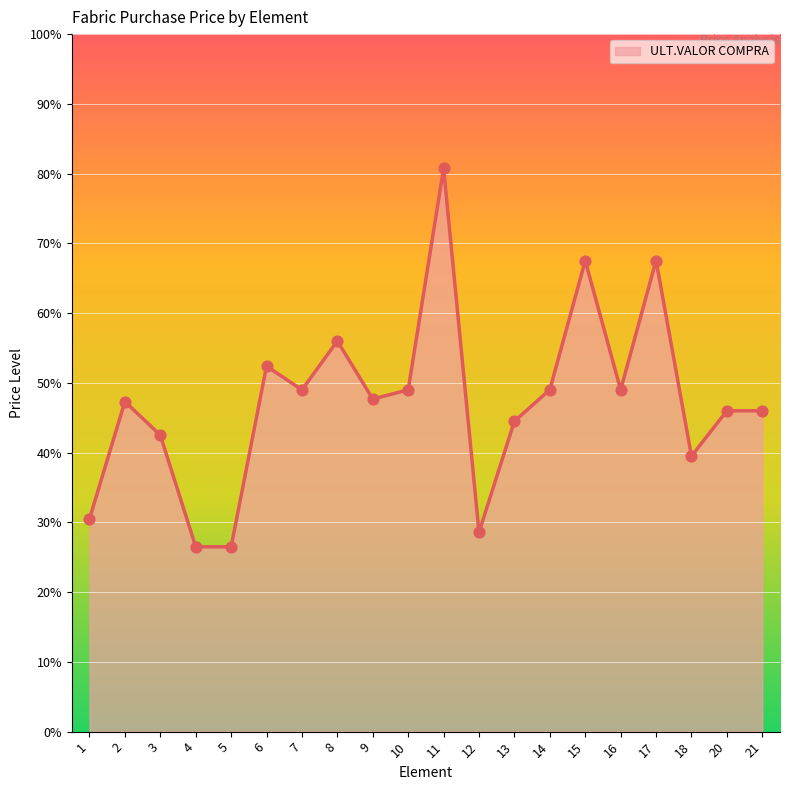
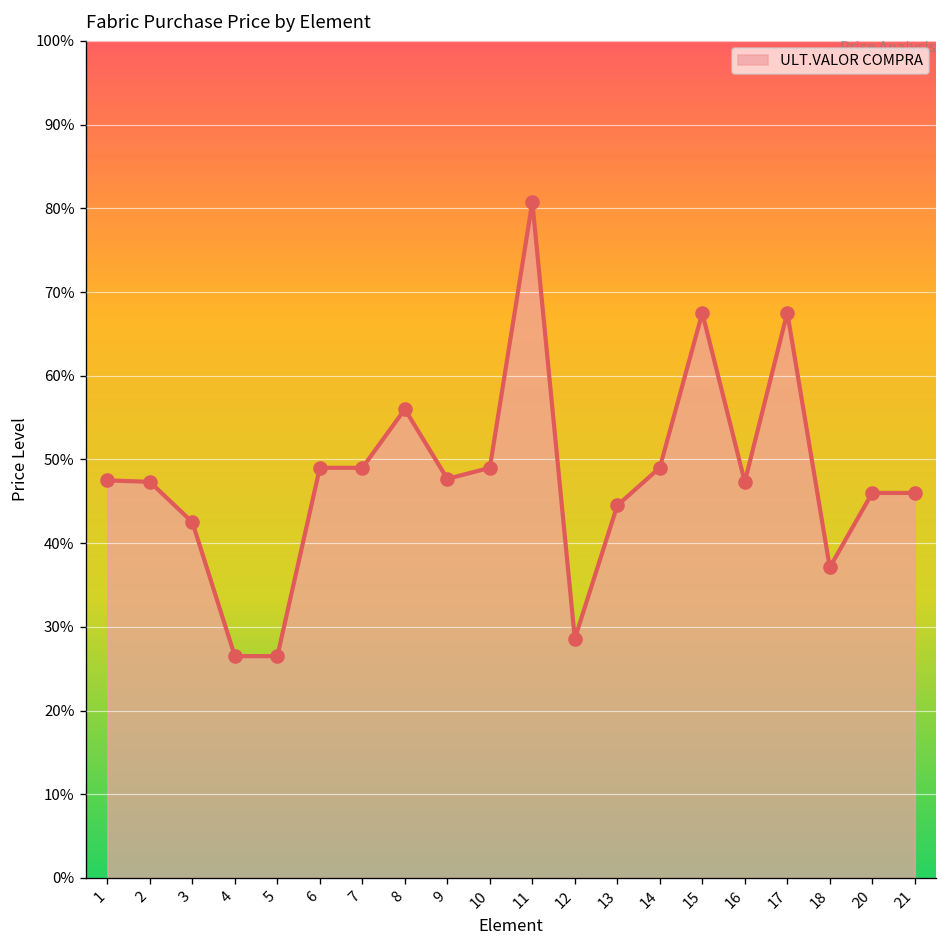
  {
-   "1": "30%",
+   "1": "48%",
    "2": "47%",
    "3": "43%",
    "4": "27%",
    "5": "27%",
-   "6": "52%",
+   "6": "49%",
    "7": "49%",
    "8": "56%",
    "9": "48%",
    "10": "49%",
    "11": "81%",
    "12": "29%",
    "13": "45%",
    "14": "49%",
    "15": "68%",
-   "16": "49%",
+   "16": "47%",
    "17": "68%",
-   "18": "40%",
+   "18": "37%",
    "20": "46%",
    "21": "46%"
  }
